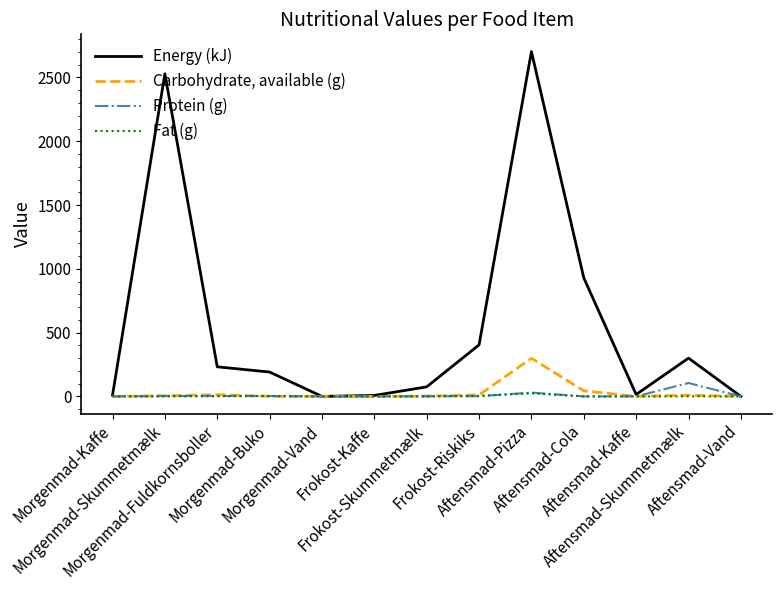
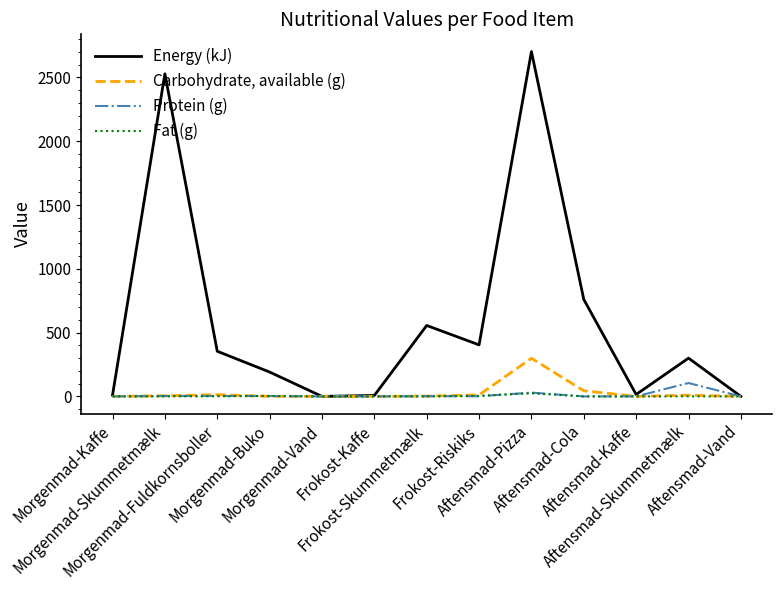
  {
    "Energy (kJ)": {
      "Morgenmad-Skummetmælk": 2530,
-     "Morgenmad-Fuldkornsboller": 230,
+     "Morgenmad-Fuldkornsboller": 350,
      "Morgenmad-Buko": 190,
-     "Frokost-Skummetmælk": 80,
+     "Frokost-Skummetmælk": 560,
      "Frokost-Riskiks": 400,
      "Aftensmad-Pizza": 2700,
-     "Aftensmad-Cola": 930,
+     "Aftensmad-Cola": 760,
      "Aftensmad-Skummetmælk": 300
    },
    "Carbohydrate, available (g)": {
      "Aftensmad-Pizza": 300,
      "Aftensmad-Cola": 40
    },
    "Protein (g)": {
      "Aftensmad-Skummetmælk": 110
    }
  }
